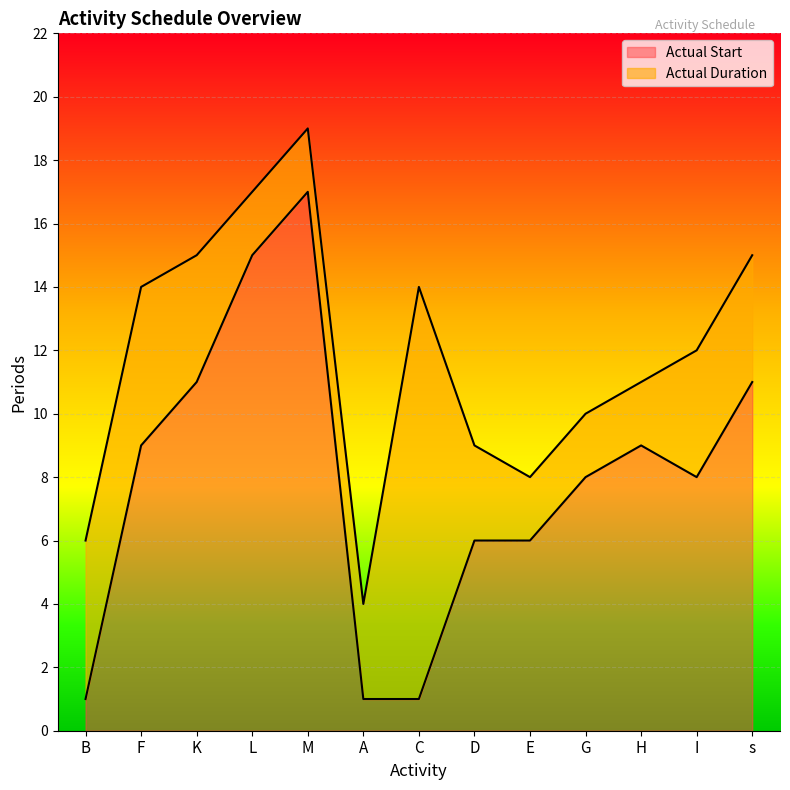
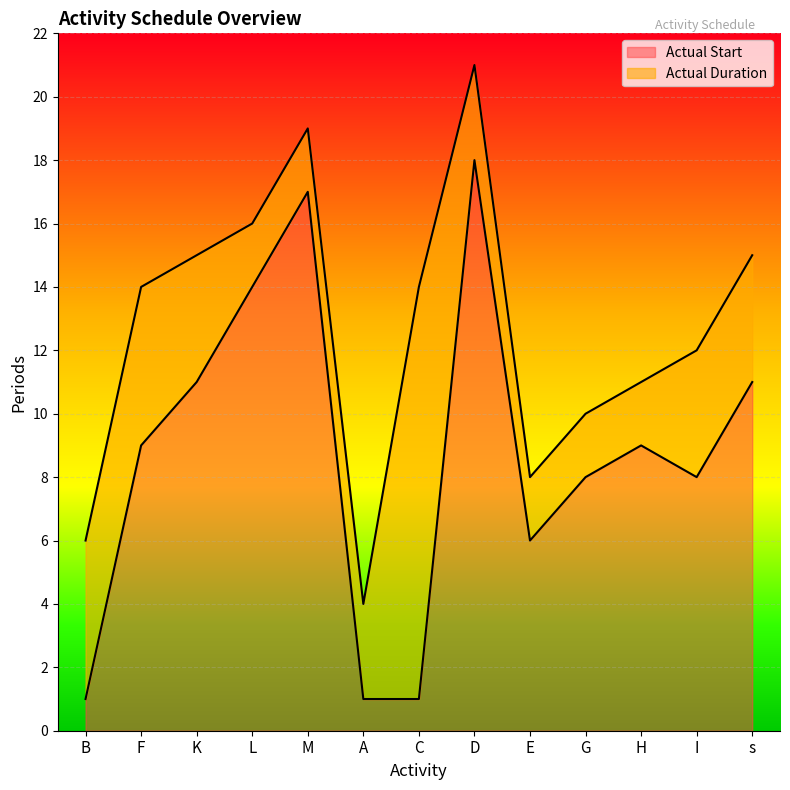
  {
    "Actual Start": {
      "B": 1,
      "F": 9,
      "K": 11,
-     "L": 15,
+     "L": 14,
      "M": 17,
      "A": 1,
      "C": 1,
-     "D": 6,
+     "D": 18,
      "E": 6,
      "G": 8,
      "H": 9,
      "I": 8,
      "s": 11
    },
    "Actual Duration": {
      "B": 5,
      "F": 5,
      "K": 4,
      "L": 2,
      "M": 2,
      "A": 3,
      "C": 13,
      "D": 3,
      "E": 2,
      "G": 2,
      "H": 2,
      "I": 4,
      "s": 4
    }
  }
